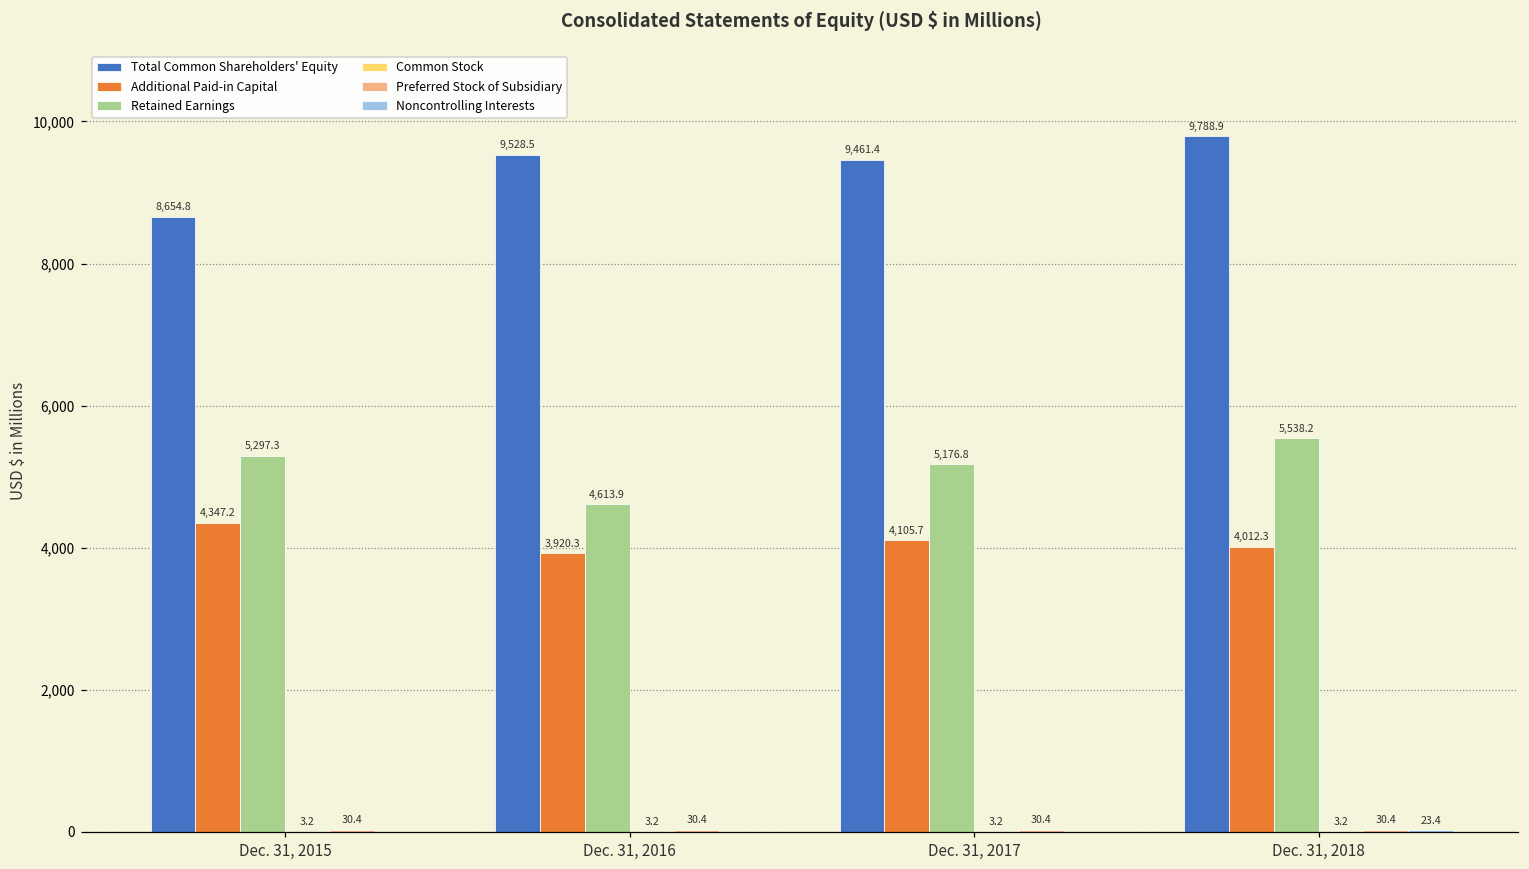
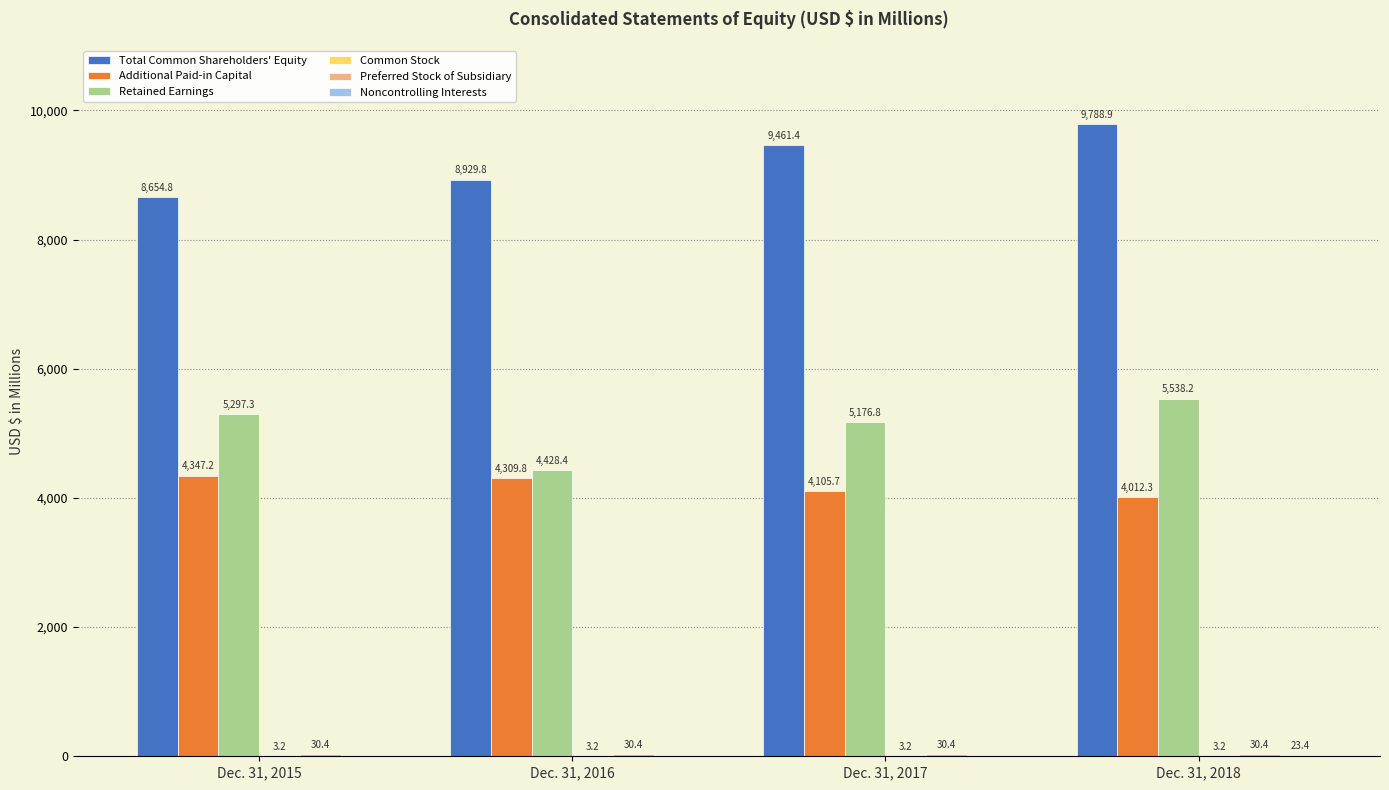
  {
    "Total Common Shareholders' Equity": {
      "Dec. 31, 2015": "8,654.8",
-     "Dec. 31, 2016": "9,528.5",
+     "Dec. 31, 2016": "8,929.8",
      "Dec. 31, 2017": "9,461.4",
      "Dec. 31, 2018": "9,788.9"
    },
    "Additional Paid-in Capital": {
      "Dec. 31, 2015": "4,347.2",
-     "Dec. 31, 2016": "3,920.3",
+     "Dec. 31, 2016": "4,309.8",
      "Dec. 31, 2017": "4,105.7",
      "Dec. 31, 2018": "4,012.3"
    },
    "Retained Earnings": {
      "Dec. 31, 2015": "5,297.3",
-     "Dec. 31, 2016": "4,613.9",
+     "Dec. 31, 2016": "4,428.4",
      "Dec. 31, 2017": "5,176.8",
      "Dec. 31, 2018": "5,538.2"
    },
    "Noncontrolling Interests": {
      "Dec. 31, 2018": "23.4"
    }
  }
